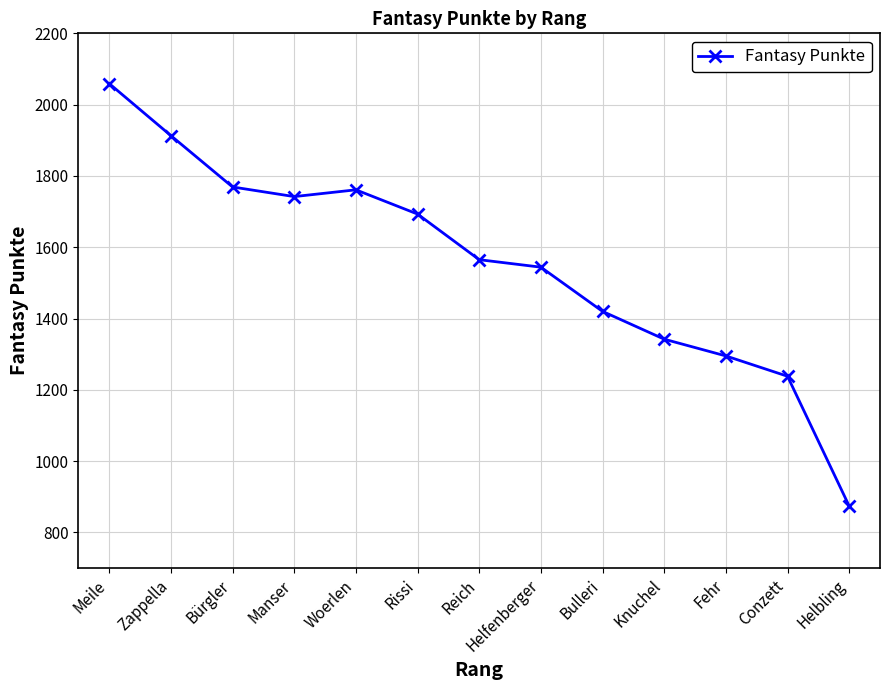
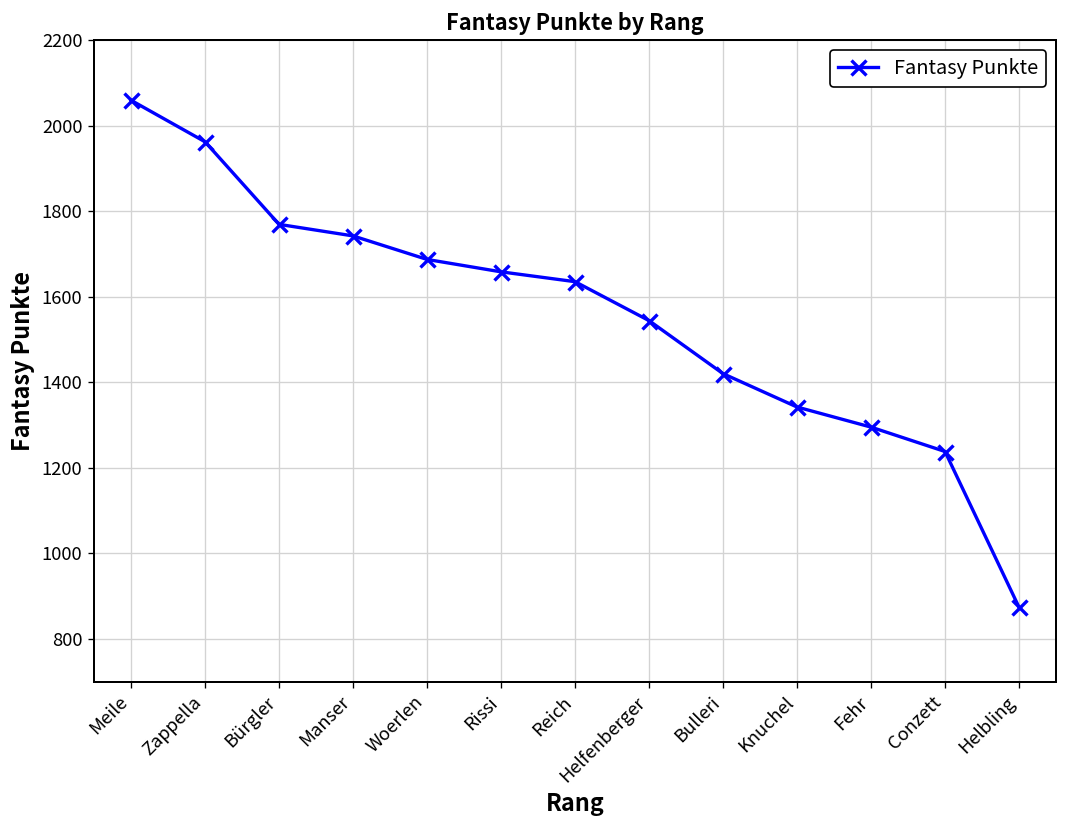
  {
    "Meile": 2060,
-   "Zappella": 1910,
+   "Zappella": 1960,
    "Bürgler": 1770,
    "Manser": 1740,
-   "Woerlen": 1760,
-   "Rissi": 1690,
-   "Reich": 1570,
+   "Woerlen": 1690,
+   "Rissi": 1660,
+   "Reich": 1640,
    "Helfenberger": 1540,
    "Bulleri": 1420,
    "Knuchel": 1340,
    "Fehr": 1300,
    "Conzett": 1240,
    "Helbling": 870
  }
